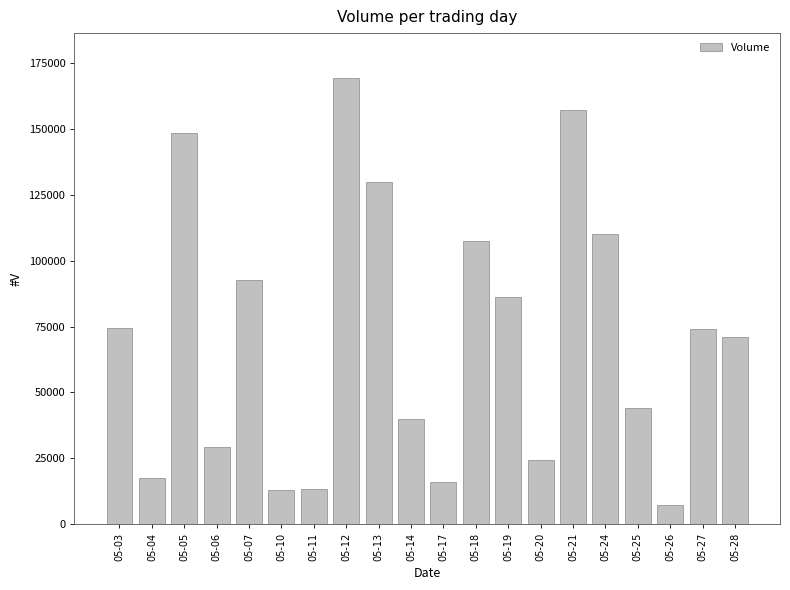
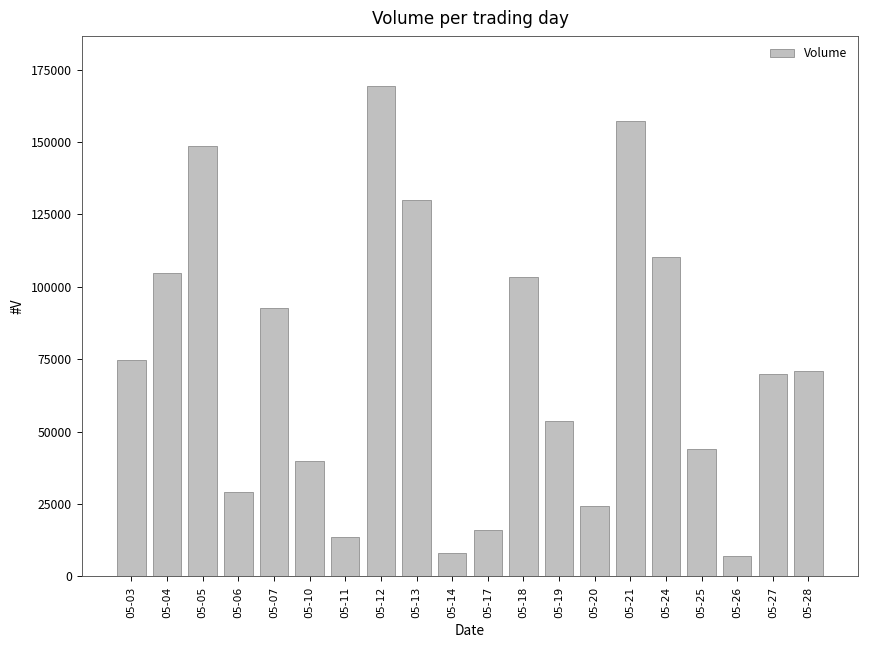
  {
    "05-03": 75000,
-   "05-04": 17000,
+   "05-04": 105000,
    "05-05": 149000,
    "05-06": 29000,
    "05-07": 93000,
-   "05-10": 13000,
+   "05-10": 40000,
    "05-11": 13000,
    "05-12": 170000,
    "05-13": 130000,
-   "05-14": 40000,
+   "05-14": 8000,
    "05-17": 16000,
-   "05-18": 107000,
-   "05-19": 86000,
+   "05-18": 103000,
+   "05-19": 54000,
    "05-20": 24000,
    "05-21": 157000,
    "05-24": 110000,
    "05-25": 44000,
    "05-26": 7000,
-   "05-27": 74000,
+   "05-27": 70000,
    "05-28": 71000
  }
